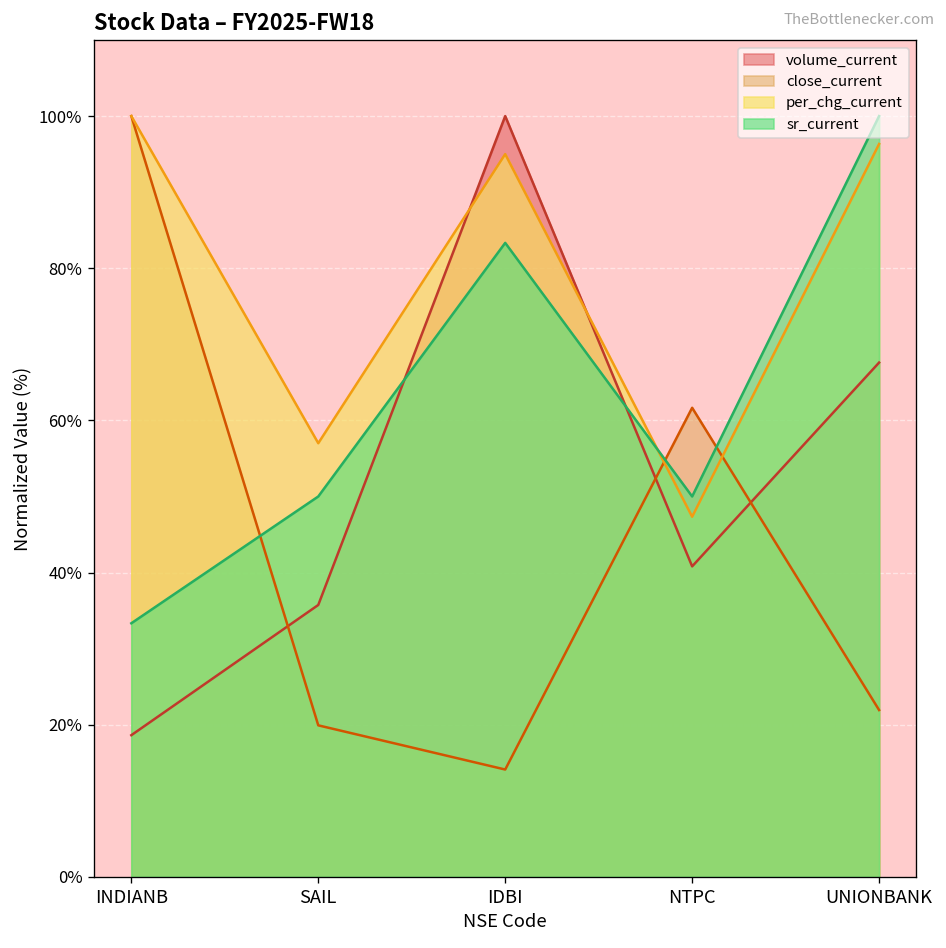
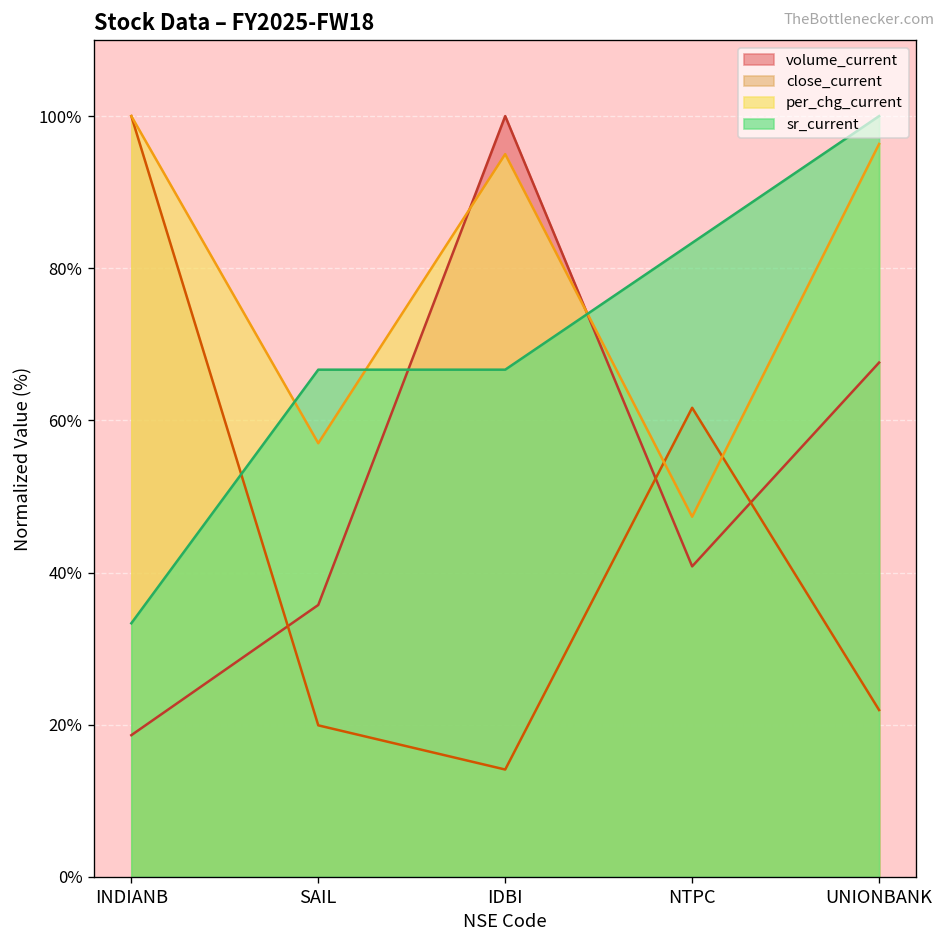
  {
    "volume_current": {
      "INDIANB": "19%",
      "SAIL": "36%",
      "IDBI": "100%",
      "NTPC": "41%",
      "UNIONBANK": "68%"
    },
    "sr_current": {
      "INDIANB": "33%",
-     "SAIL": "50%",
-     "IDBI": "83%",
-     "NTPC": "50%"
+     "SAIL": "67%",
+     "IDBI": "67%",
+     "NTPC": "83%"
    }
  }
